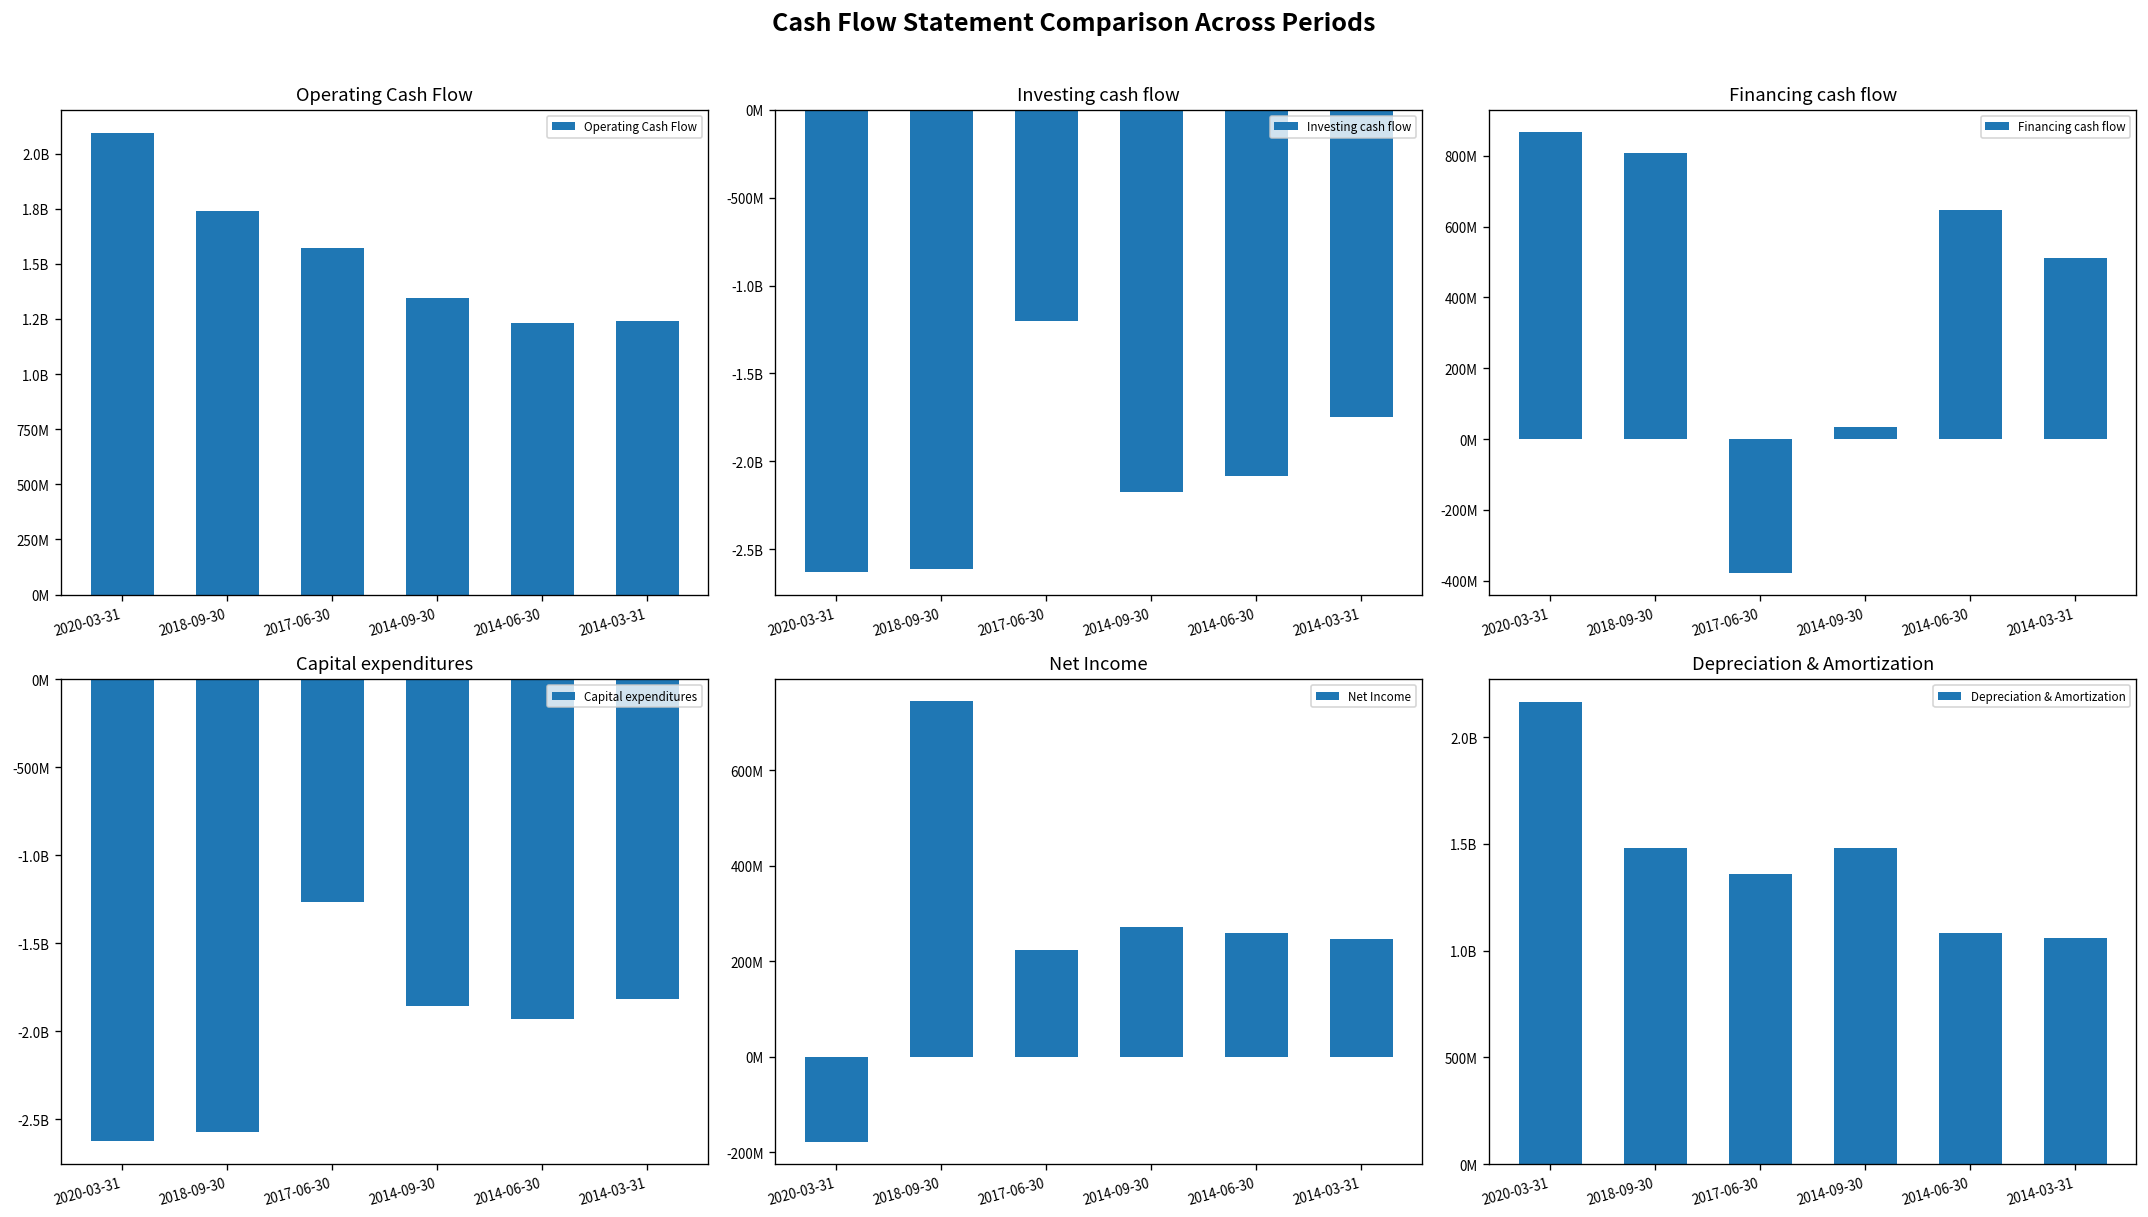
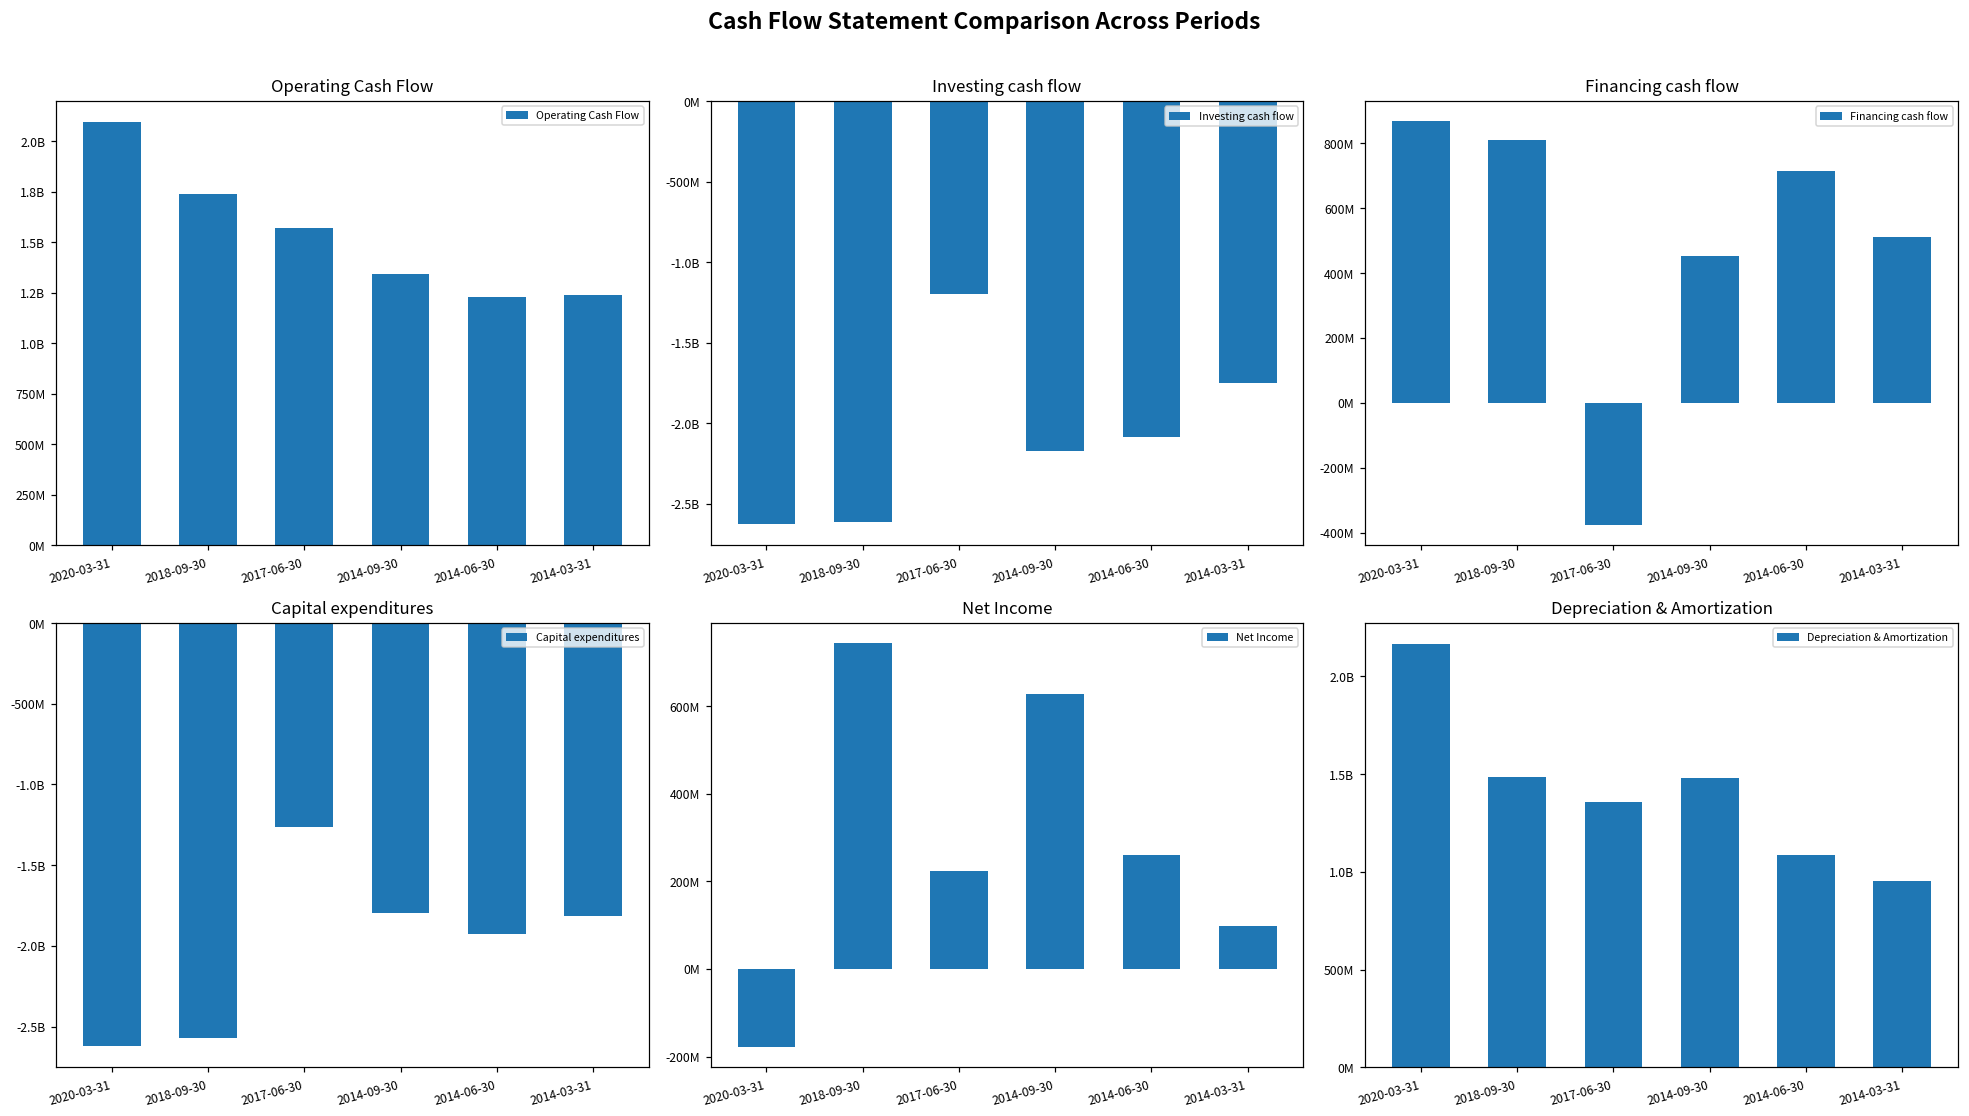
  {
    "Investing cash flow": {
      "2020-03-31": -2630000000,
      "2018-09-30": -2610000000,
      "2017-06-30": -1200000000,
      "2014-09-30": -2170000000,
      "2014-06-30": -2080000000,
      "2014-03-31": -1750000000
    },
    "Financing cash flow": {
      "2020-03-31": 870000000,
      "2018-09-30": 810000000,
      "2017-06-30": -380000000,
-     "2014-09-30": 40000000,
-     "2014-06-30": 650000000,
+     "2014-09-30": 450000000,
+     "2014-06-30": 710000000,
      "2014-03-31": 510000000
    },
    "Capital expenditures": {
      "2020-03-31": -2620000000,
      "2018-09-30": -2570000000,
      "2017-06-30": -1260000000,
-     "2014-09-30": -1860000000,
+     "2014-09-30": -1800000000,
      "2014-06-30": -1930000000,
      "2014-03-31": -1810000000
    },
    "Net Income": {
      "2020-03-31": -180000000,
      "2018-09-30": 740000000,
      "2017-06-30": 220000000,
-     "2014-09-30": 270000000,
+     "2014-09-30": 630000000,
      "2014-06-30": 260000000,
-     "2014-03-31": 250000000
+     "2014-03-31": 100000000
    },
    "Depreciation & Amortization": {
      "2020-03-31": 2160000000,
      "2018-09-30": 1480000000,
      "2017-06-30": 1360000000,
      "2014-09-30": 1480000000,
      "2014-06-30": 1080000000,
-     "2014-03-31": 1060000000
+     "2014-03-31": 950000000
    }
  }
